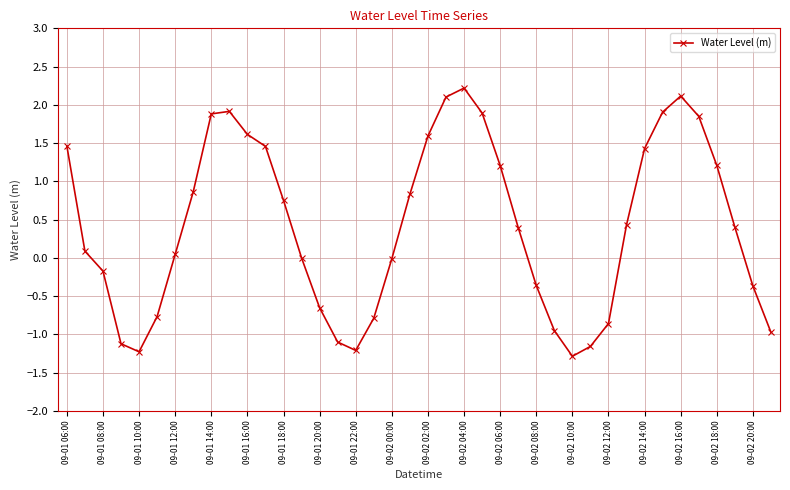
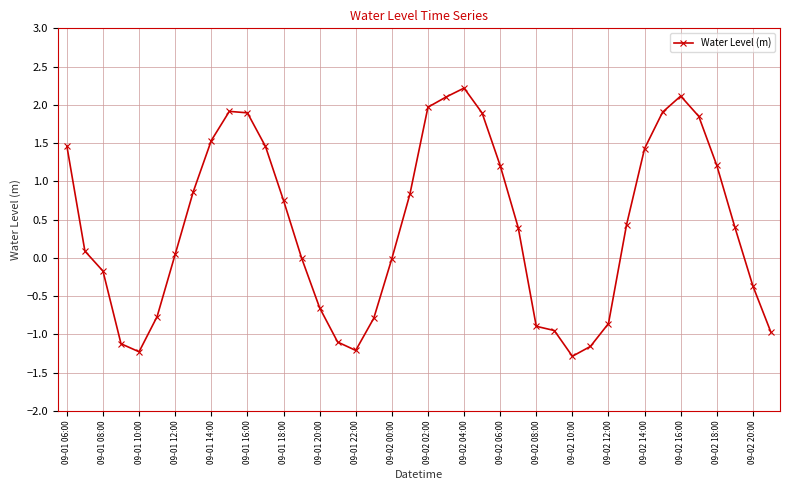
  {
    "09-01 06:00": 1.5,
    "09-01 08:00": -0.2,
    "09-01 10:00": -1.2,
    "09-01 12:00": 0.0,
-   "09-01 14:00": 1.9,
-   "09-01 16:00": 1.6,
+   "09-01 14:00": 1.5,
+   "09-01 16:00": 1.9,
    "09-01 18:00": 0.8,
    "09-01 20:00": -0.7,
    "09-01 22:00": -1.2,
    "09-02 00:00": 0.0,
-   "09-02 02:00": 1.6,
+   "09-02 02:00": 2.0,
    "09-02 04:00": 2.2,
    "09-02 06:00": 1.2,
-   "09-02 08:00": -0.4,
+   "09-02 08:00": -0.9,
    "09-02 10:00": -1.3,
    "09-02 12:00": -0.9,
    "09-02 14:00": 1.4,
    "09-02 16:00": 2.1,
    "09-02 18:00": 1.2,
    "09-02 20:00": -0.4
  }
